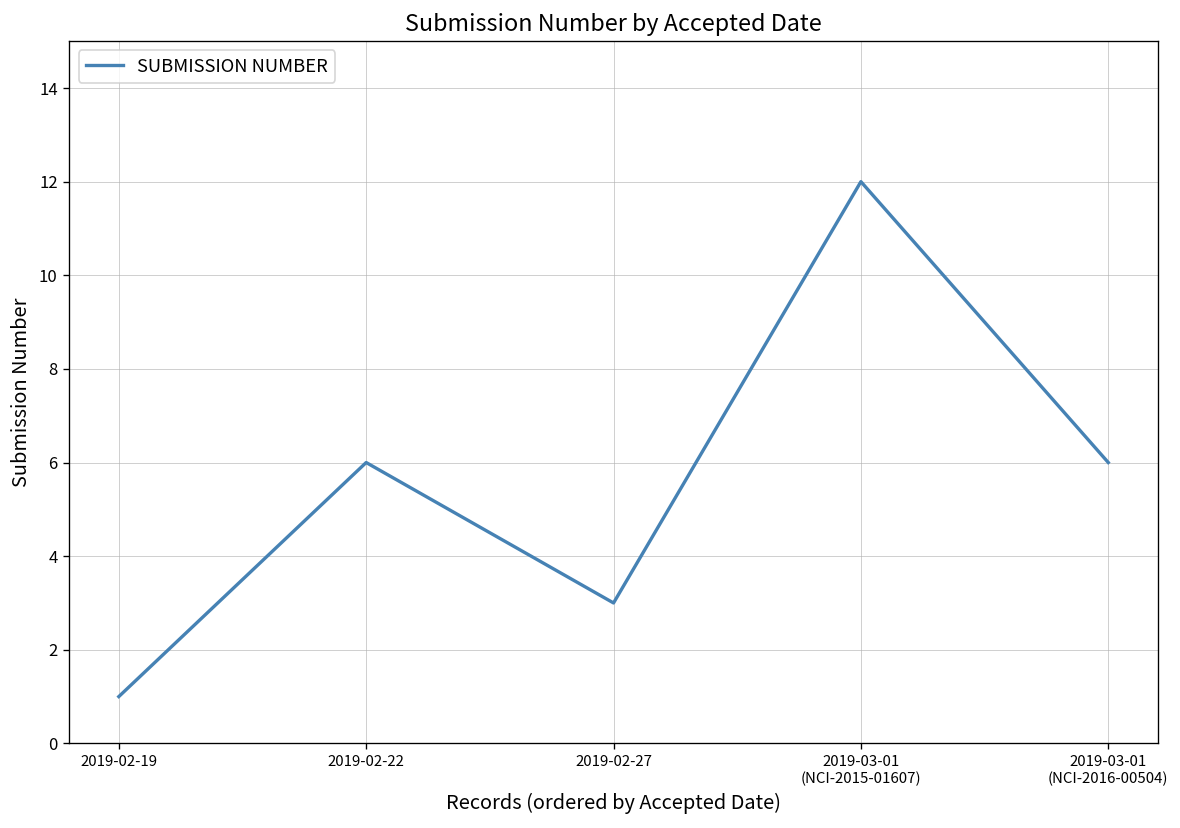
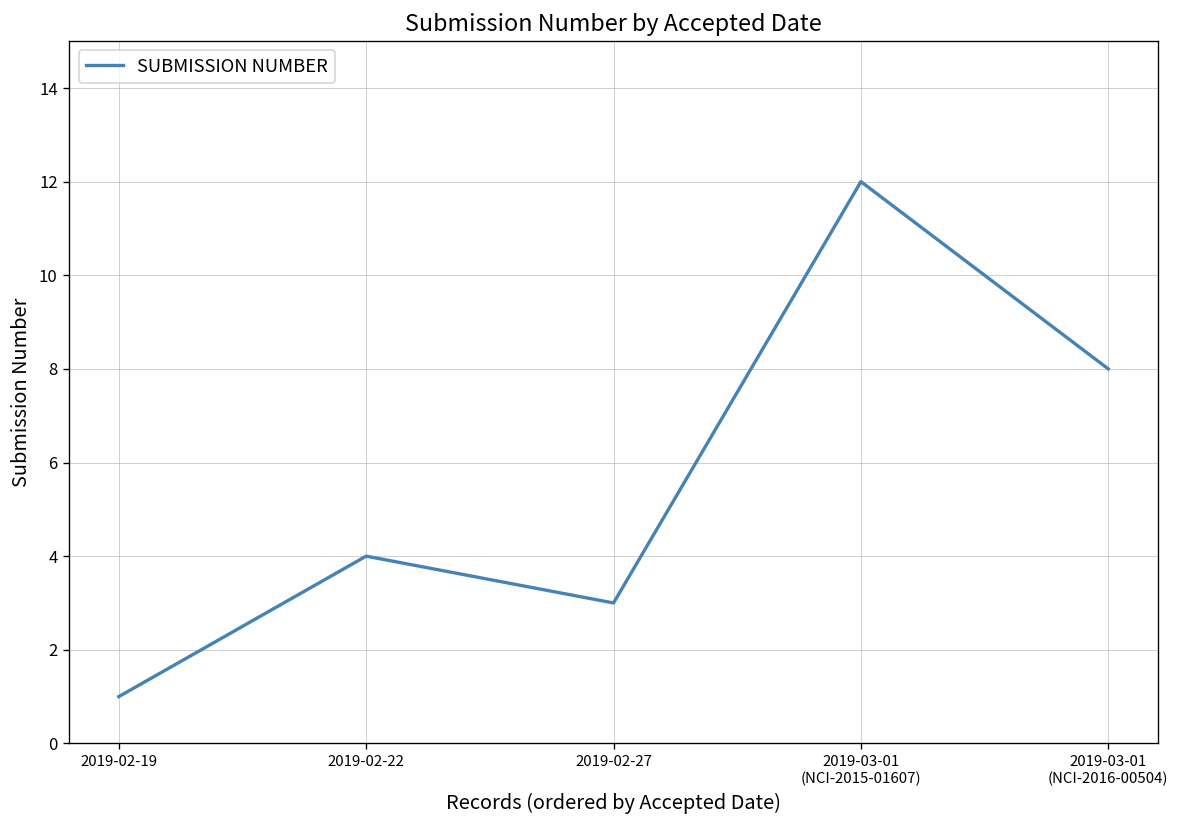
  {
    "2019-02-19": 1,
-   "2019-02-22": 6,
+   "2019-02-22": 4,
    "2019-02-27": 3,
    "2019-03-01 (NCI-2015-01607)": 12,
-   "2019-03-01 (NCI-2016-00504)": 6
+   "2019-03-01 (NCI-2016-00504)": 8
  }
